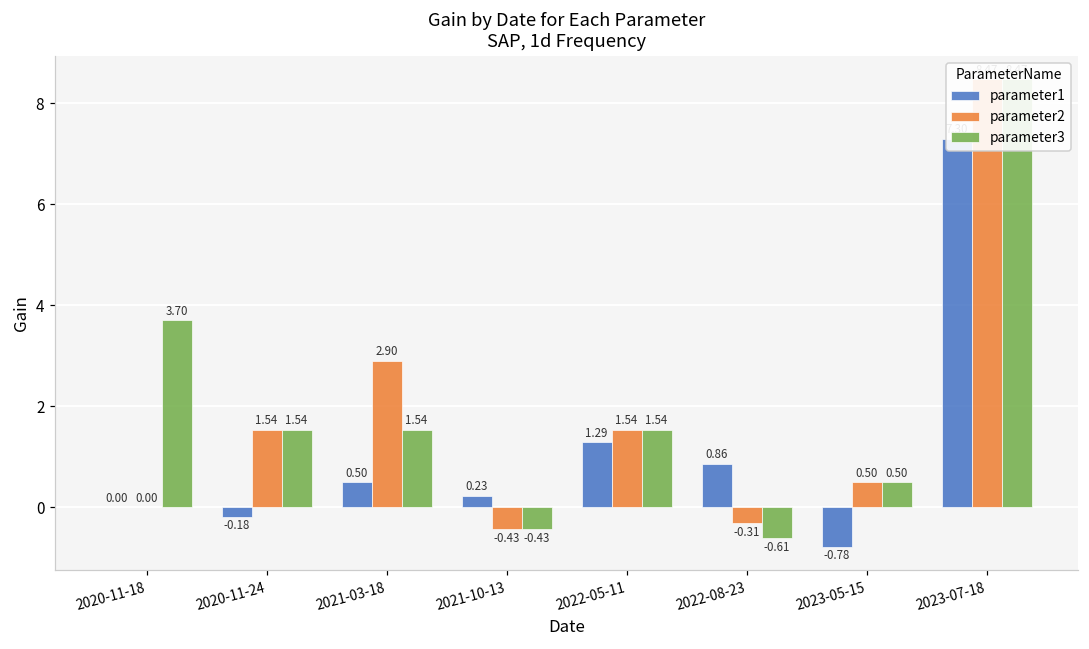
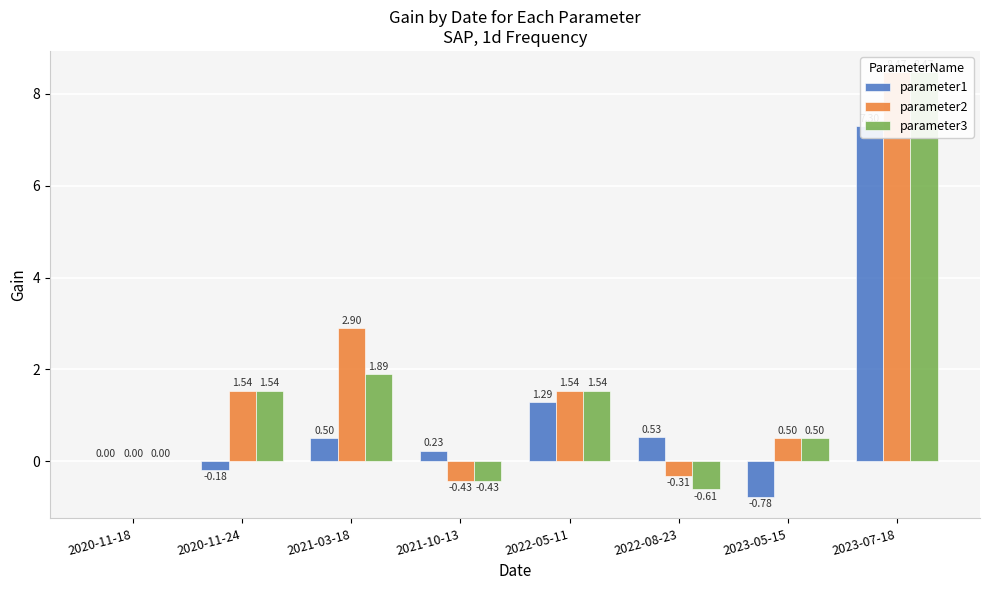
  {
    "parameter1": {
      "2020-11-18": 0.00,
      "2020-11-24": -0.18,
      "2021-03-18": 0.50,
      "2021-10-13": 0.23,
      "2022-05-11": 1.29,
-     "2022-08-23": 0.86,
+     "2022-08-23": 0.53,
      "2023-05-15": -0.78
    },
    "parameter2": {
      "2020-11-18": 0.00,
      "2020-11-24": 1.54,
      "2021-03-18": 2.90,
      "2021-10-13": -0.43,
      "2022-05-11": 1.54,
      "2022-08-23": -0.31,
      "2023-05-15": 0.50
    },
    "parameter3": {
-     "2020-11-18": 3.70,
+     "2020-11-18": 0.00,
      "2020-11-24": 1.54,
-     "2021-03-18": 1.54,
+     "2021-03-18": 1.89,
      "2021-10-13": -0.43,
      "2022-05-11": 1.54,
      "2022-08-23": -0.61,
      "2023-05-15": 0.50
    }
  }
